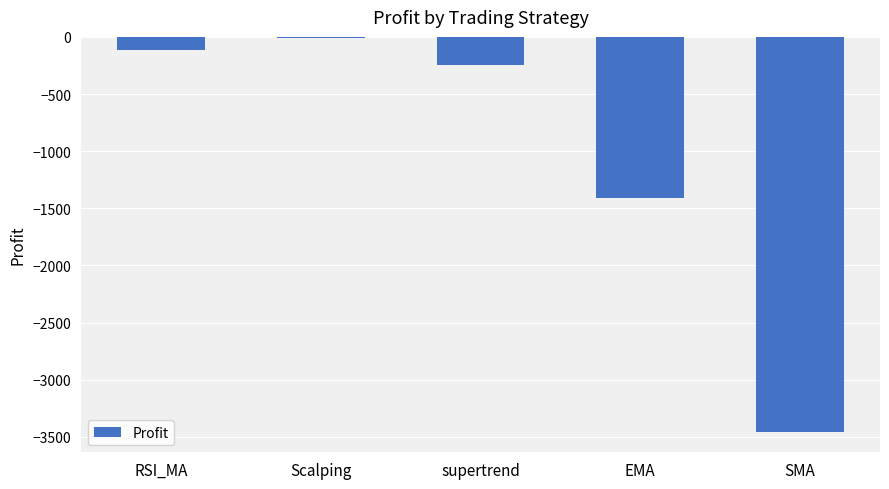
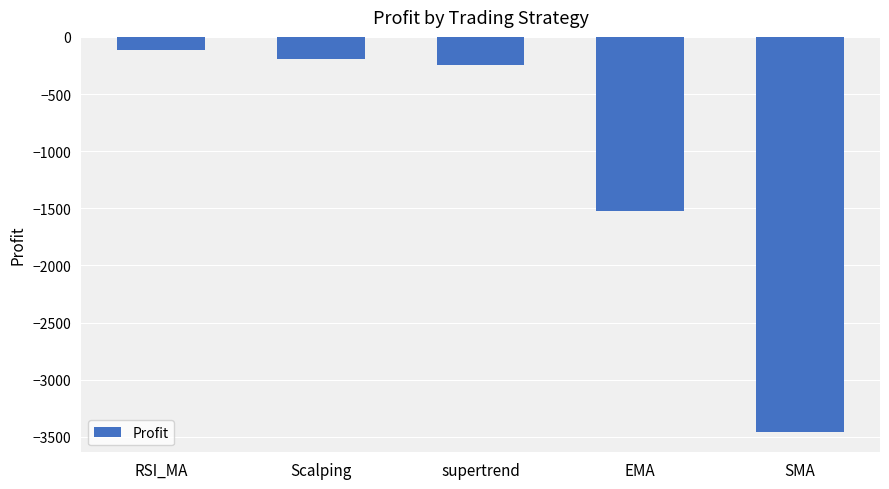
  {
    "RSI_MA": -120,
-   "Scalping": -10,
+   "Scalping": -190,
    "supertrend": -250,
-   "EMA": -1410,
+   "EMA": -1520,
    "SMA": -3460
  }
